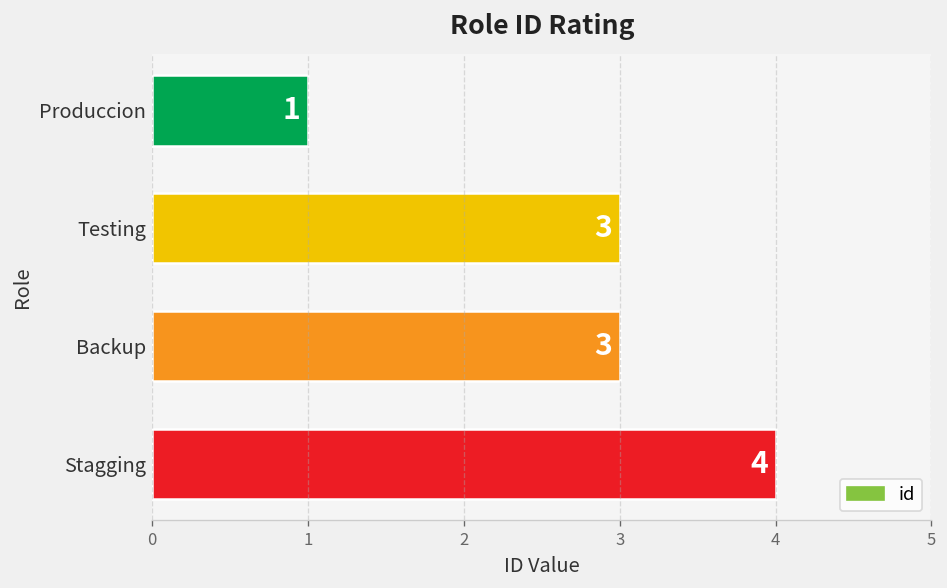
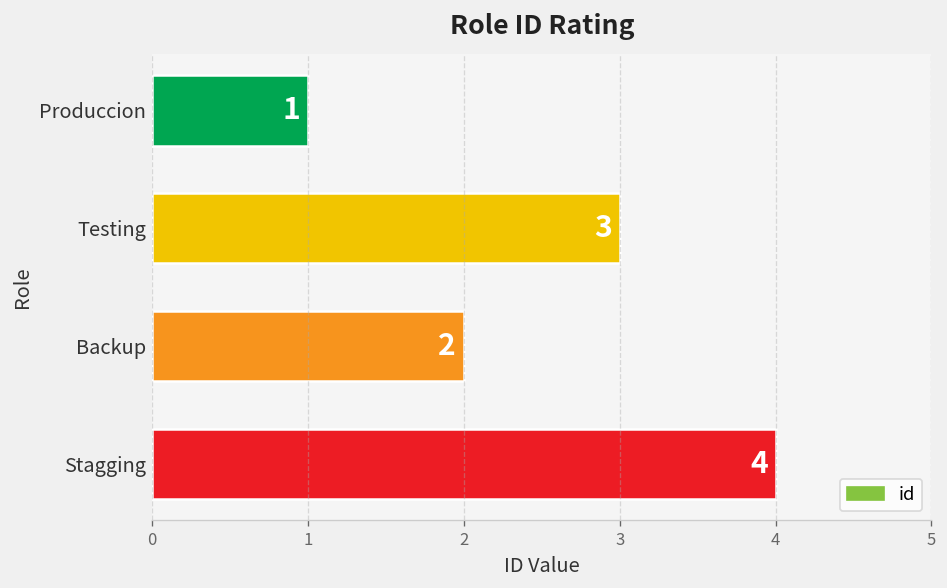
  {
    "Produccion": 1,
    "Testing": 3,
-   "Backup": 3,
+   "Backup": 2,
    "Stagging": 4
  }
